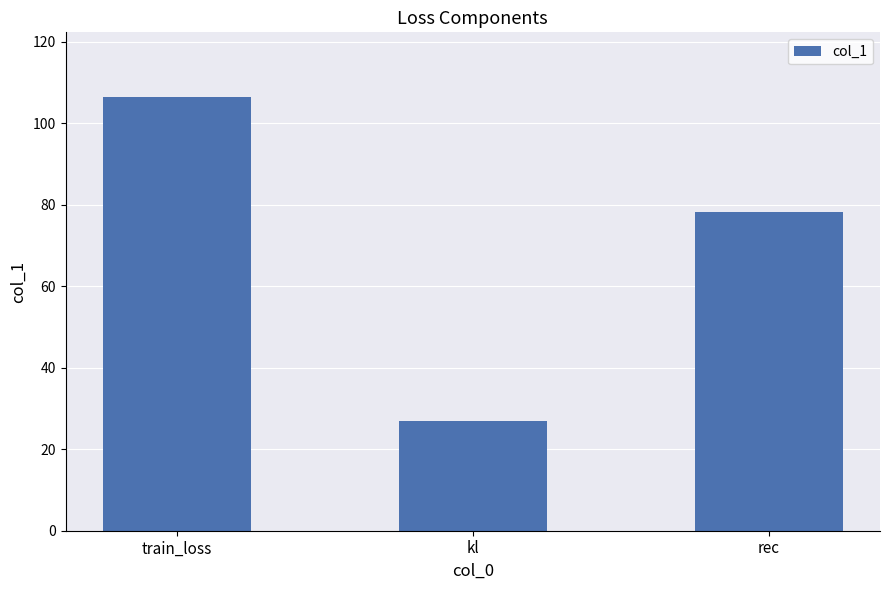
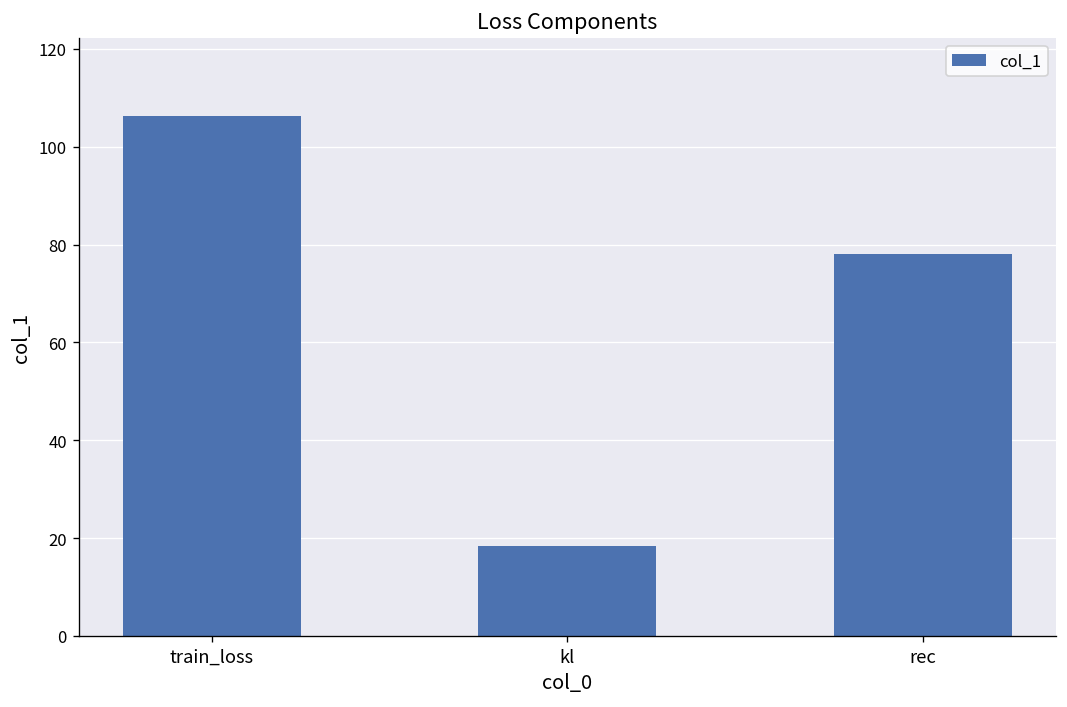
  {
    "train_loss": 106,
-   "kl": 27,
+   "kl": 18,
    "rec": 78
  }
